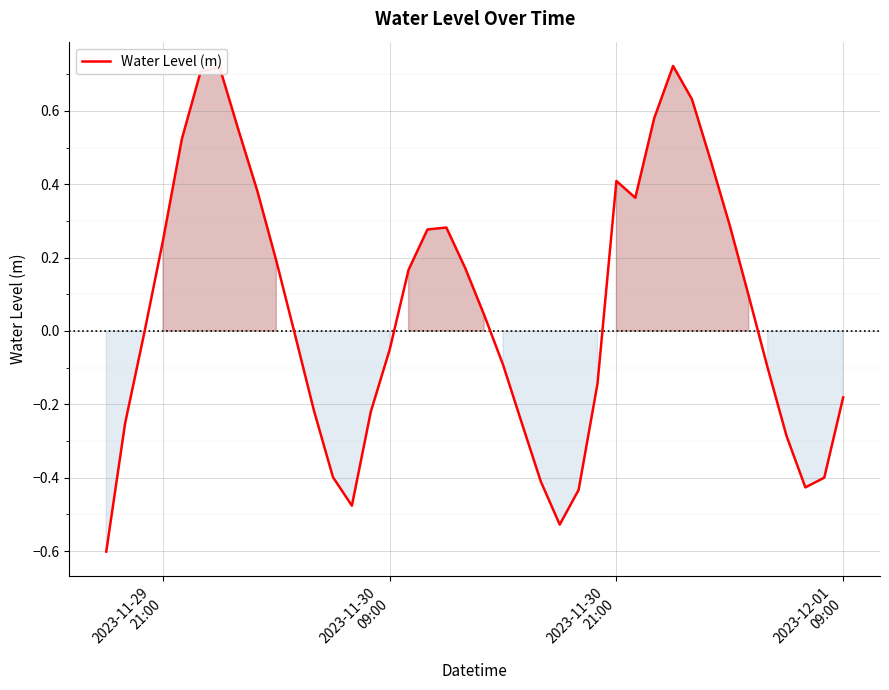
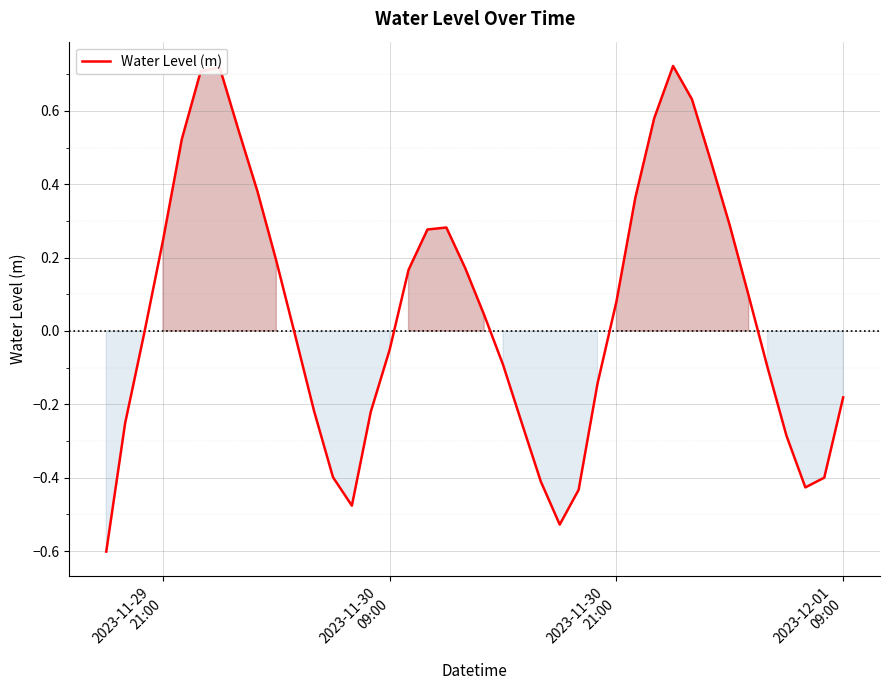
  {
    "2023-11-29 21:00": 0.25,
    "2023-11-30 09:00": -0.05,
-   "2023-11-30 21:00": 0.41,
+   "2023-11-30 21:00": 0.08,
    "2023-12-01 09:00": -0.18
  }
